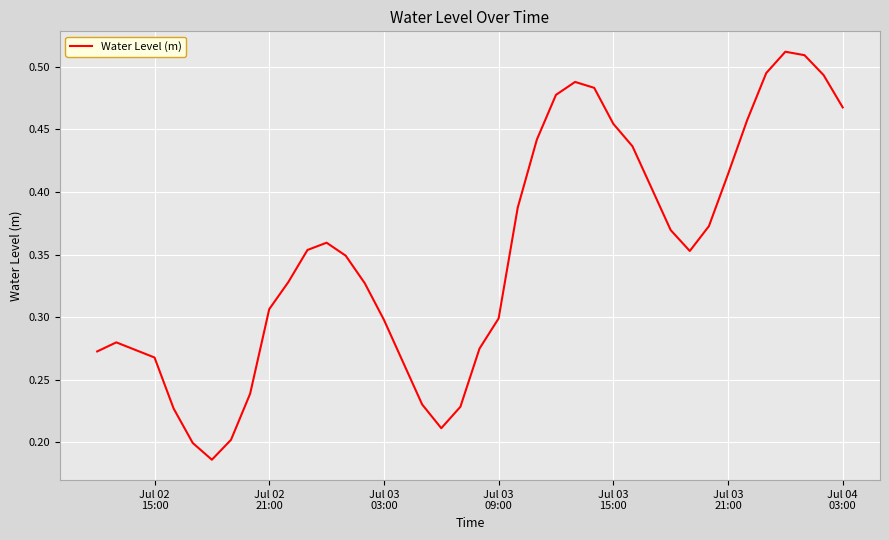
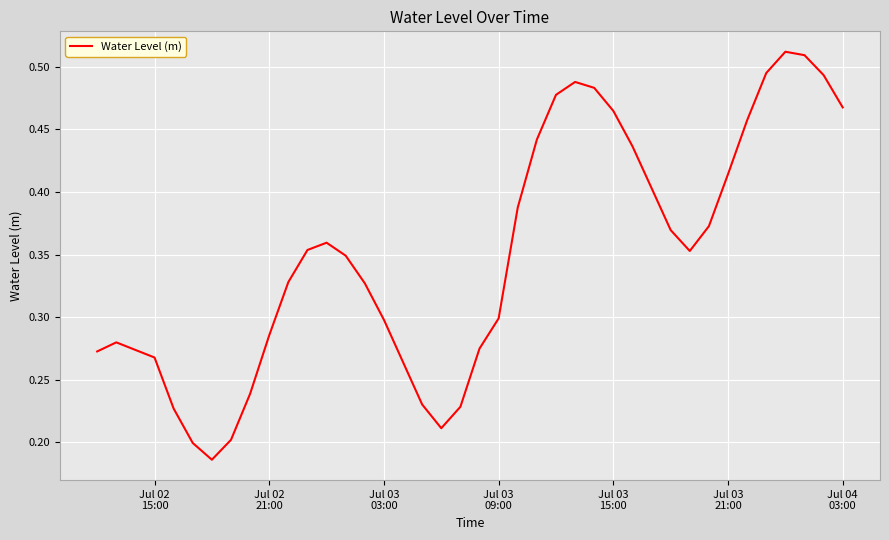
  {
    "Jul 02 15:00": 0.268,
-   "Jul 02 21:00": 0.306,
+   "Jul 02 21:00": 0.285,
    "Jul 03 03:00": 0.298,
    "Jul 03 09:00": 0.299,
-   "Jul 03 15:00": 0.454,
+   "Jul 03 15:00": 0.465,
    "Jul 03 21:00": 0.414,
    "Jul 04 03:00": 0.468
  }
